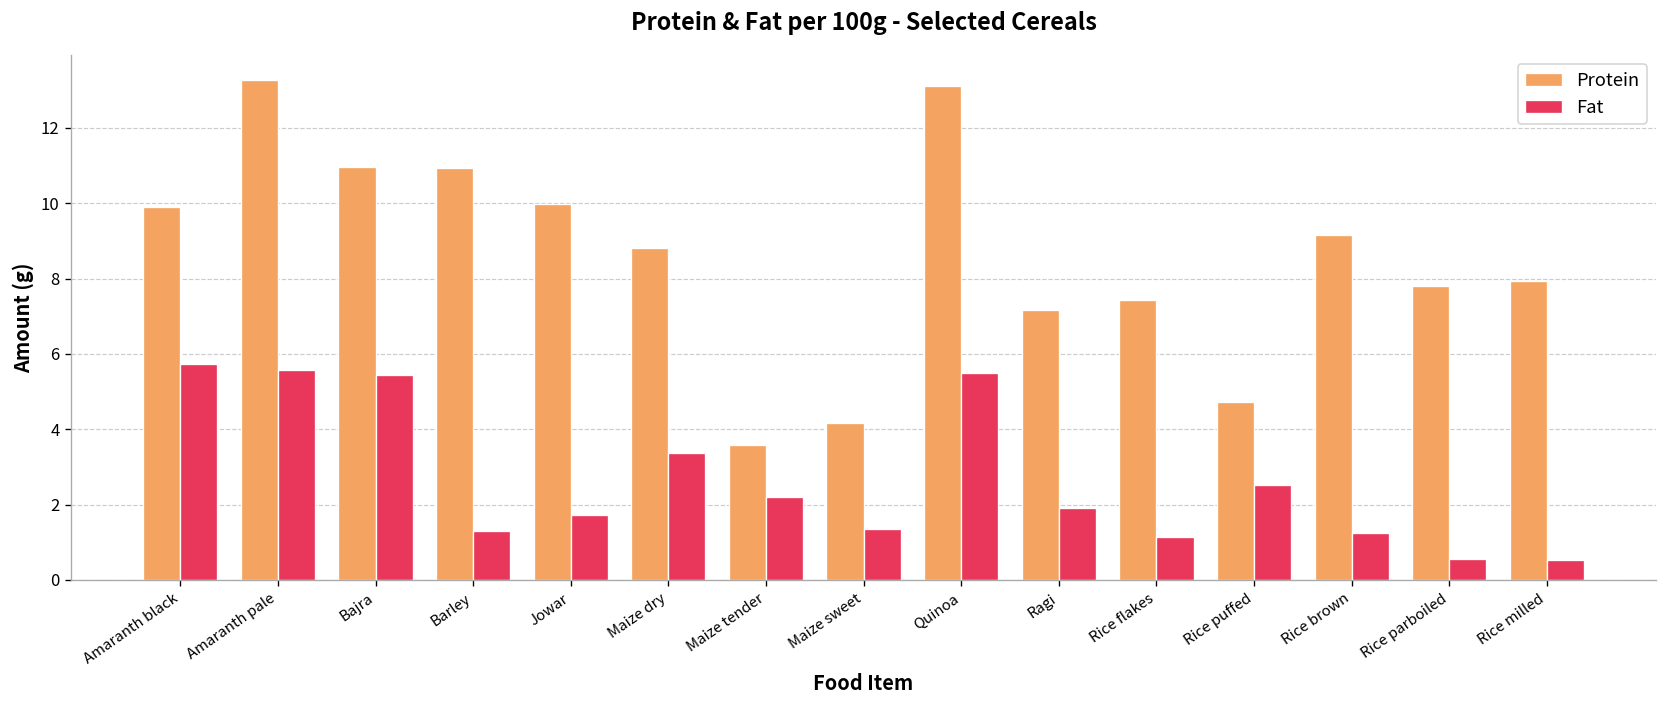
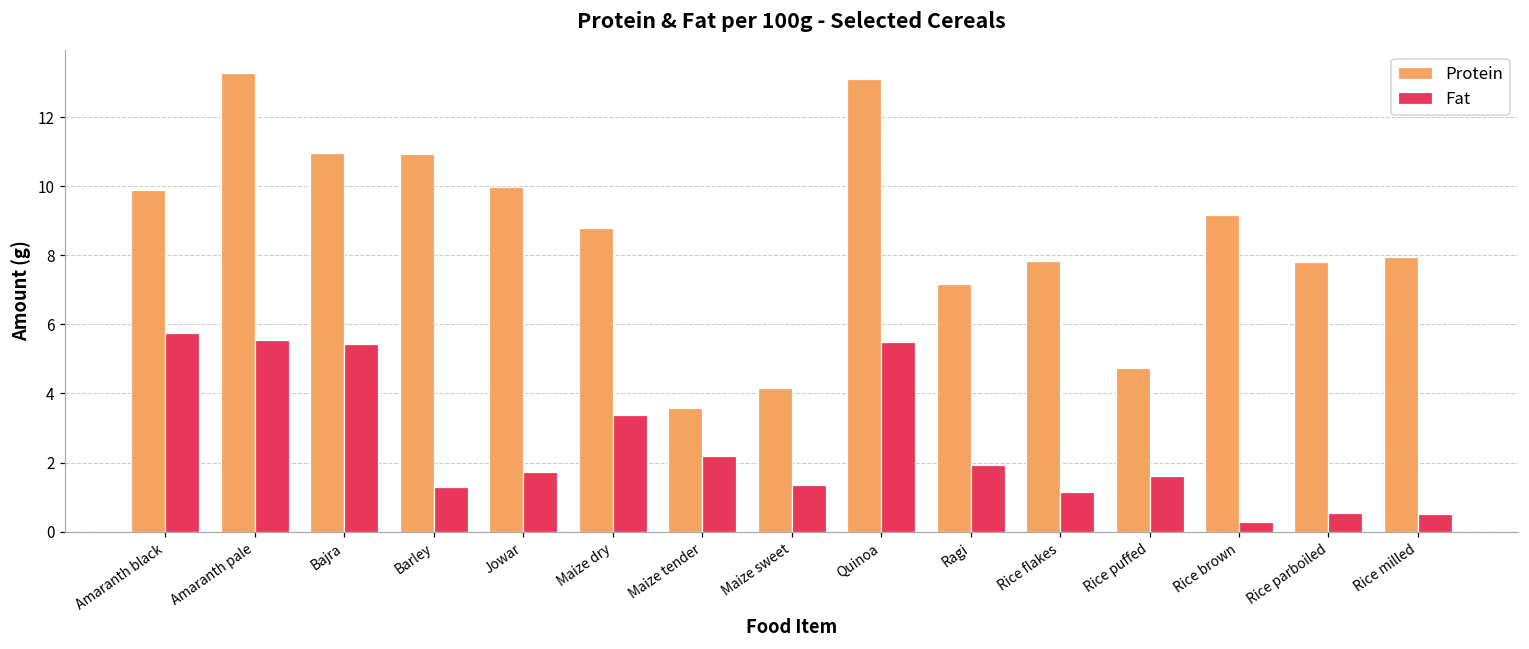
  {
    "Protein": {
      "Amaranth black": 9.9,
      "Amaranth pale": 13.3,
      "Bajra": 11.0,
      "Barley": 10.9,
      "Jowar": 10.0,
      "Maize dry": 8.8,
      "Maize tender": 3.6,
      "Maize sweet": 4.2,
      "Quinoa": 13.1,
      "Ragi": 7.2,
-     "Rice flakes": 7.4,
+     "Rice flakes": 7.8,
      "Rice puffed": 4.7,
      "Rice brown": 9.2,
      "Rice parboiled": 7.8,
      "Rice milled": 7.9
    },
    "Fat": {
      "Amaranth black": 5.7,
      "Amaranth pale": 5.6,
      "Bajra": 5.4,
      "Barley": 1.3,
      "Jowar": 1.7,
      "Maize dry": 3.4,
      "Maize tender": 2.2,
      "Maize sweet": 1.4,
      "Quinoa": 5.5,
      "Ragi": 1.9,
      "Rice flakes": 1.1,
-     "Rice puffed": 2.5,
-     "Rice brown": 1.2,
+     "Rice puffed": 1.6,
+     "Rice brown": 0.3,
      "Rice parboiled": 0.6,
      "Rice milled": 0.5
    }
  }
